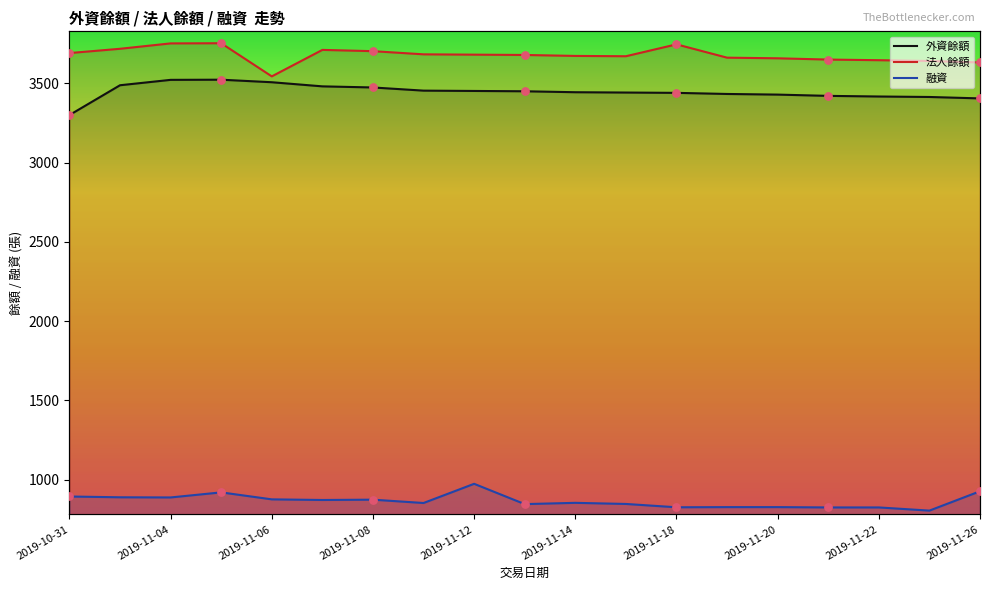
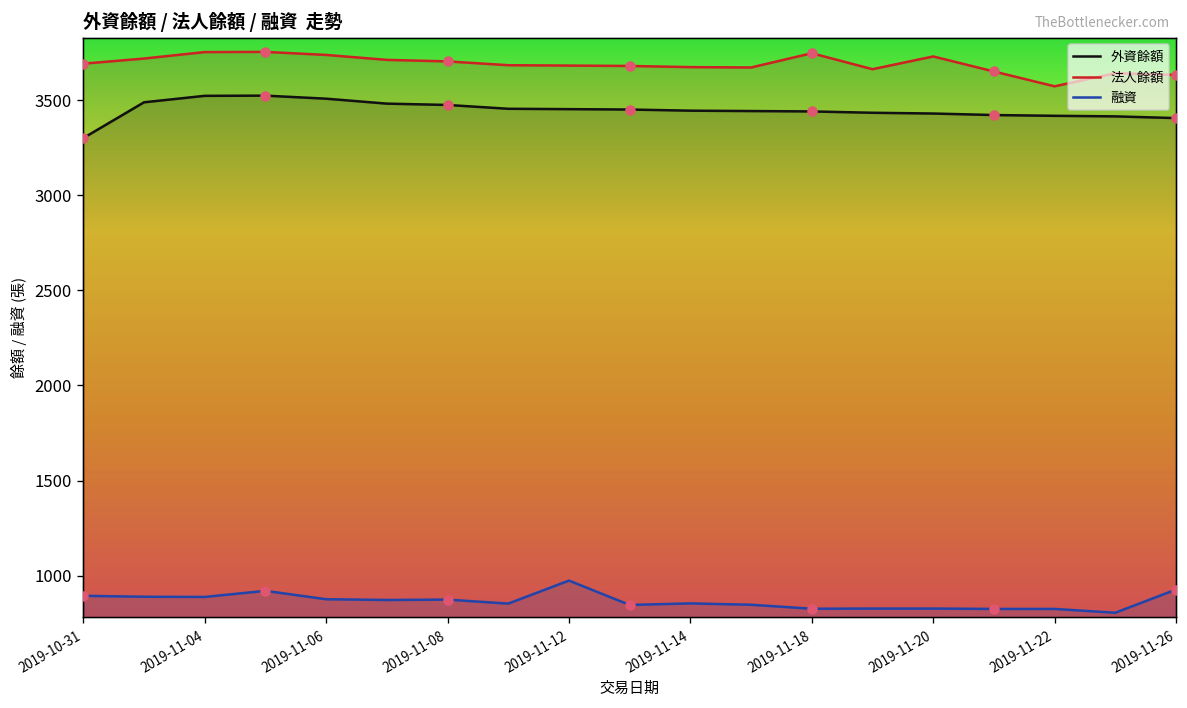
  {
    "外資餘額": {
      "2019-11-04": 3520,
      "2019-11-06": 3510,
      "2019-11-12": 3450,
      "2019-11-14": 3440,
      "2019-11-20": 3430,
      "2019-11-22": 3420
    },
    "法人餘額": {
      "2019-11-04": 3750,
-     "2019-11-06": 3540,
+     "2019-11-06": 3740,
      "2019-11-12": 3680,
      "2019-11-14": 3670,
-     "2019-11-20": 3660,
-     "2019-11-22": 3650
+     "2019-11-20": 3730,
+     "2019-11-22": 3570
    },
    "融資": {
      "2019-11-04": 890,
      "2019-11-06": 880,
      "2019-11-12": 970,
      "2019-11-14": 850,
      "2019-11-20": 830,
      "2019-11-22": 830
    }
  }
